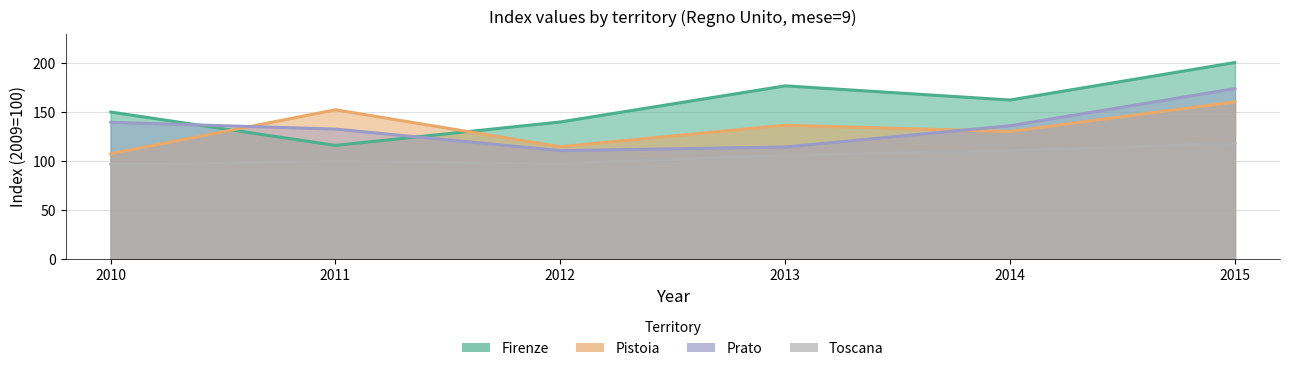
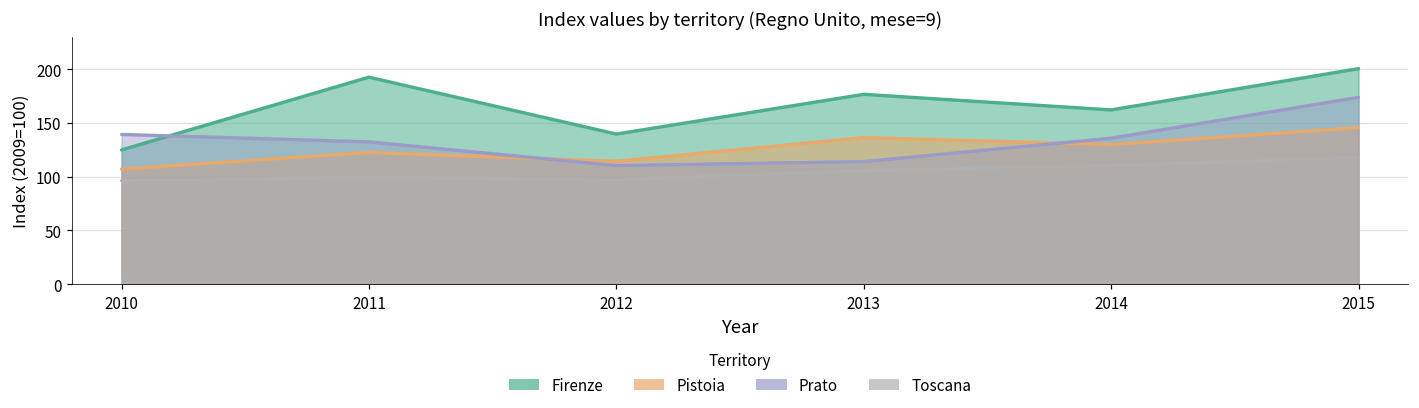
  {
    "Firenze": {
-     "2010": 150,
-     "2011": 120,
+     "2010": 120,
+     "2011": 190,
      "2012": 140,
      "2013": 180,
      "2014": 160,
      "2015": 200
    },
    "Pistoia": {
      "2010": 110,
-     "2011": 150,
+     "2011": 120,
      "2012": 110,
      "2013": 140,
      "2014": 130,
-     "2015": 160
+     "2015": 150
    }
  }
